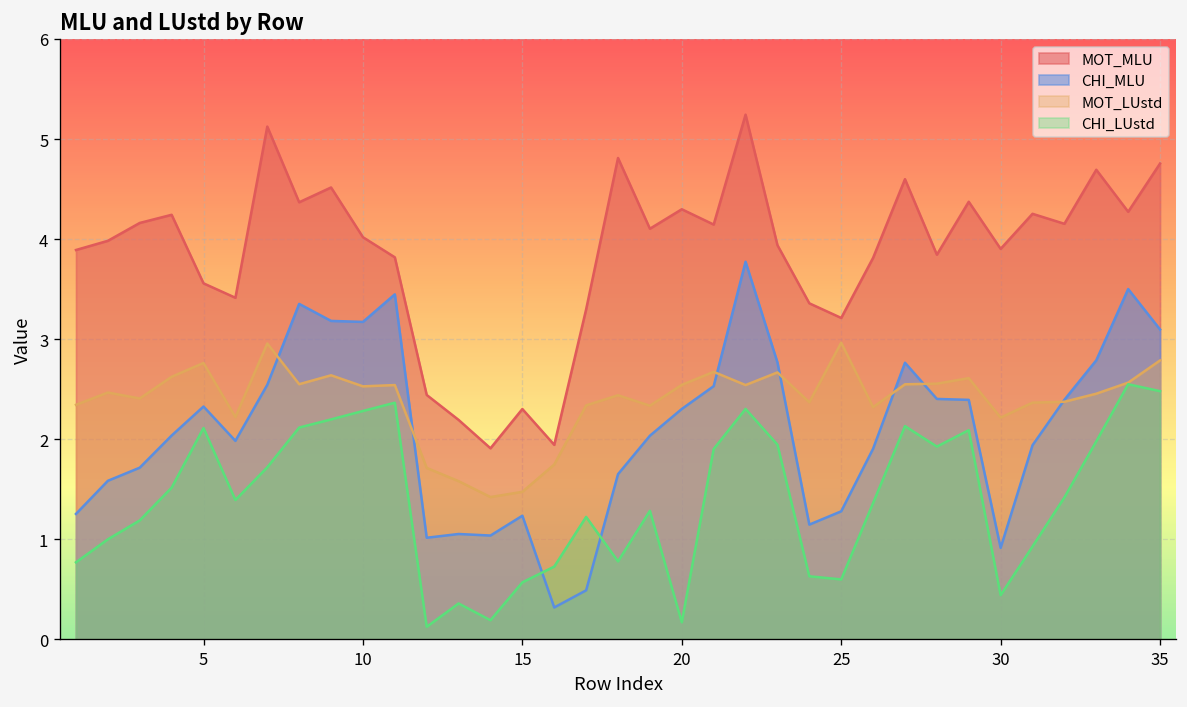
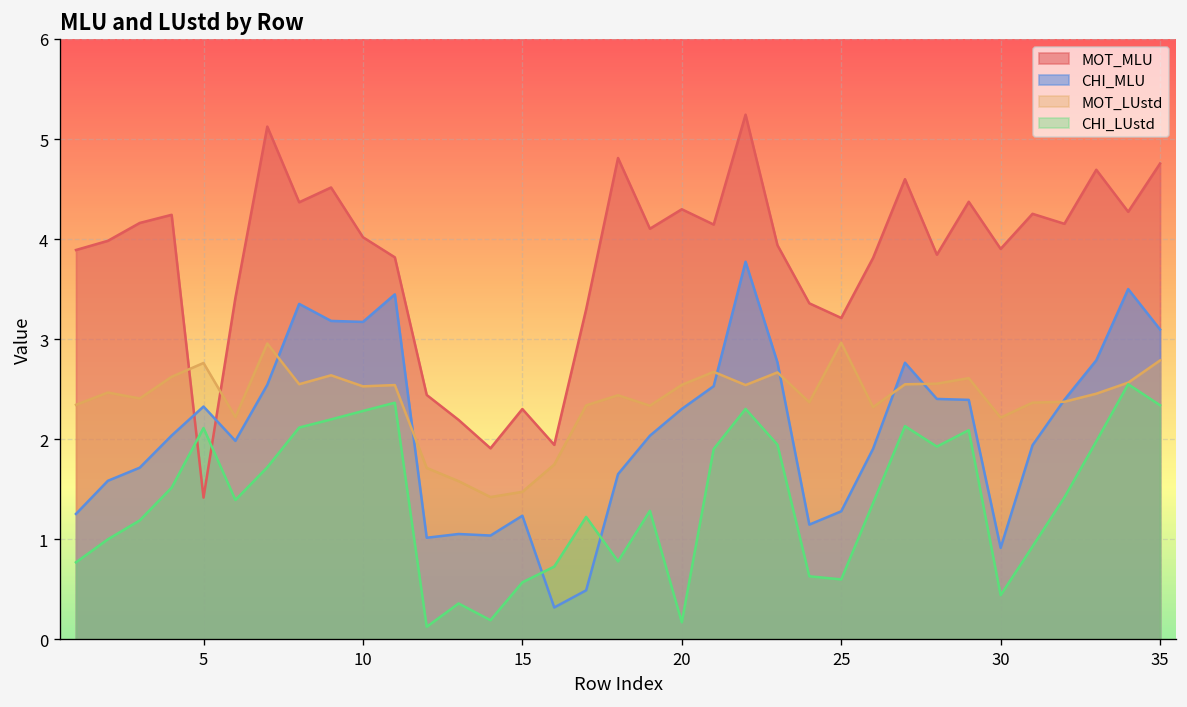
  {
    "MOT_MLU": {
-     "5": 3.6,
+     "5": 1.4,
      "10": 4.0,
      "15": 2.3,
      "20": 4.3,
      "25": 3.2,
      "30": 3.9,
      "35": 4.8
    },
    "CHI_MLU": {
      "5": 2.3,
      "10": 3.2,
      "15": 1.2,
      "20": 2.3,
      "25": 1.3,
      "30": 0.9,
      "35": 3.1
    },
    "MOT_LUstd": {
      "5": 2.8,
      "10": 2.5,
      "15": 1.5,
      "20": 2.5,
      "25": 3.0,
      "30": 2.2,
      "35": 2.8
    },
    "CHI_LUstd": {
      "5": 2.1,
      "10": 2.3,
      "15": 0.6,
      "20": 0.2,
      "25": 0.6,
      "30": 0.4,
-     "35": 2.5
+     "35": 2.3
    }
  }
